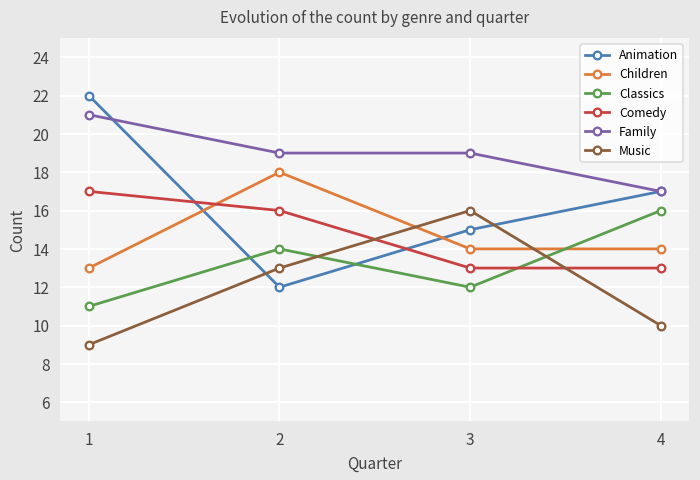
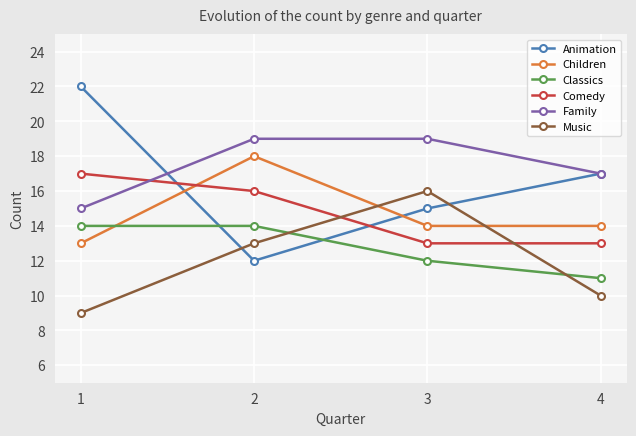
  {
    "Animation": {
      "1": 22,
      "2": 12,
      "3": 15
    },
    "Children": {
      "1": 13,
      "2": 18,
      "3": 14,
      "4": 14
    },
    "Classics": {
-     "1": 11,
+     "1": 14,
      "2": 14,
      "3": 12,
-     "4": 16
+     "4": 11
    },
    "Comedy": {
      "1": 17,
      "2": 16,
      "3": 13,
      "4": 13
    },
    "Family": {
-     "1": 21,
+     "1": 15,
      "2": 19,
      "3": 19
    },
    "Music": {
      "1": 9,
      "2": 13,
      "3": 16,
      "4": 10
    }
  }
